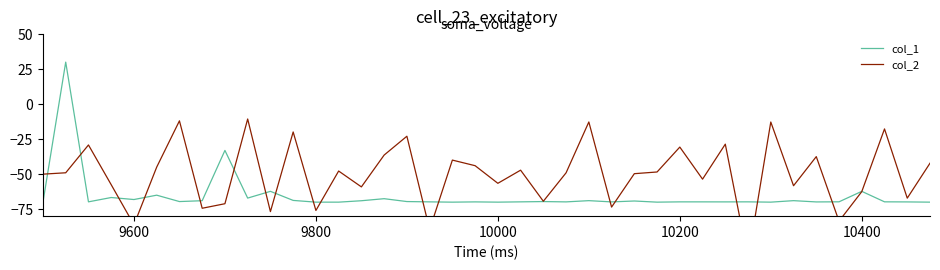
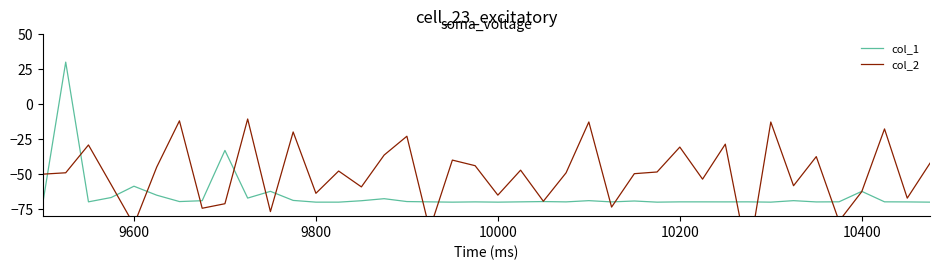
  {
    "col_1": {
-     "9600": -68,
+     "9600": -59,
      "9800": -70,
      "10000": -70,
      "10200": -70
    },
    "col_2": {
-     "9800": -76,
-     "10000": -57,
+     "9800": -64,
+     "10000": -65,
      "10200": -31
    }
  }
